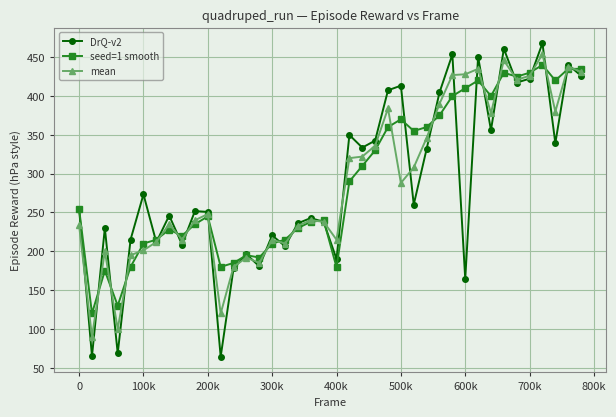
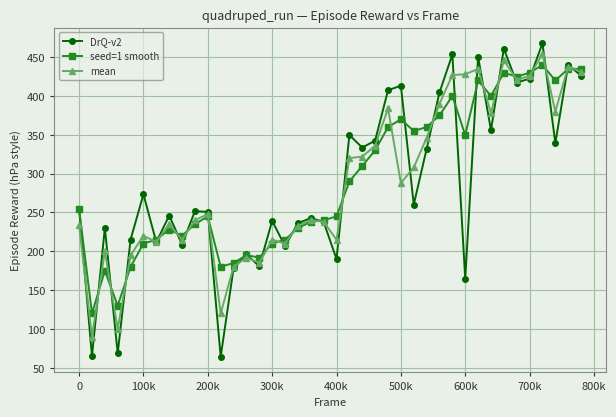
  {
    "DrQ-v2": {
      "100k": 270,
-     "300k": 220,
+     "300k": 240,
      "400k": 190,
      "500k": 410,
      "600k": 160,
      "700k": 420
    },
    "seed=1 smooth": {
      "100k": 210,
      "300k": 210,
-     "400k": 180,
+     "400k": 250,
      "500k": 370,
-     "600k": 410,
+     "600k": 350,
      "700k": 430
    },
    "mean": {
      "0": 230,
-     "100k": 200,
+     "100k": 220,
      "300k": 220,
      "400k": 220,
      "500k": 290,
      "600k": 430,
      "700k": 430
    }
  }
